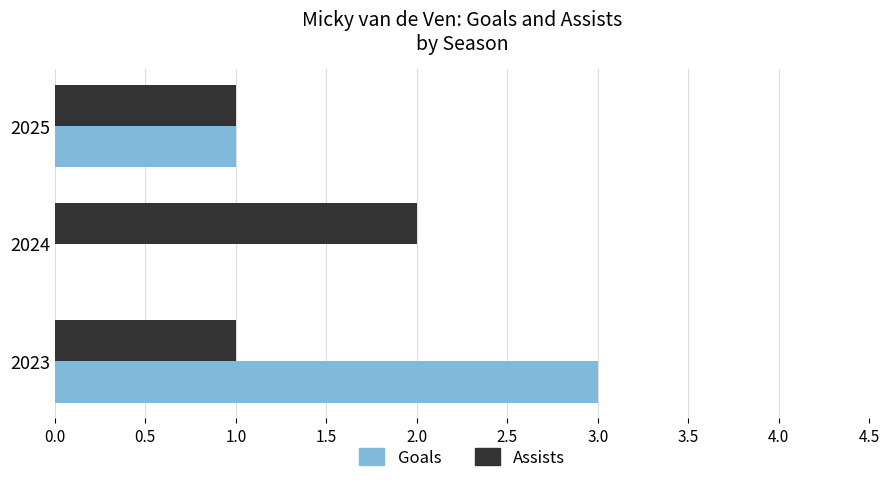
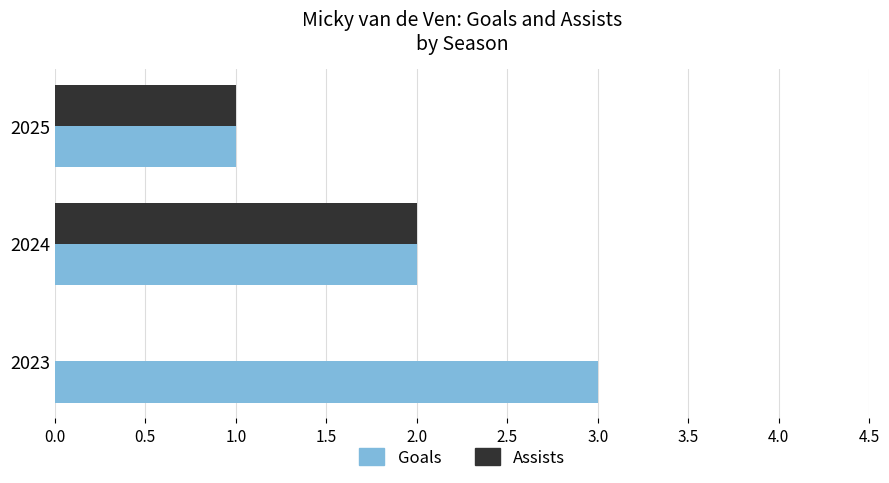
  {
    "Goals": {
      "2025": 1,
-     "2024": 0,
+     "2024": 2,
      "2023": 3
    },
    "Assists": {
      "2025": 1,
      "2024": 2,
-     "2023": 1
+     "2023": 0
    }
  }
